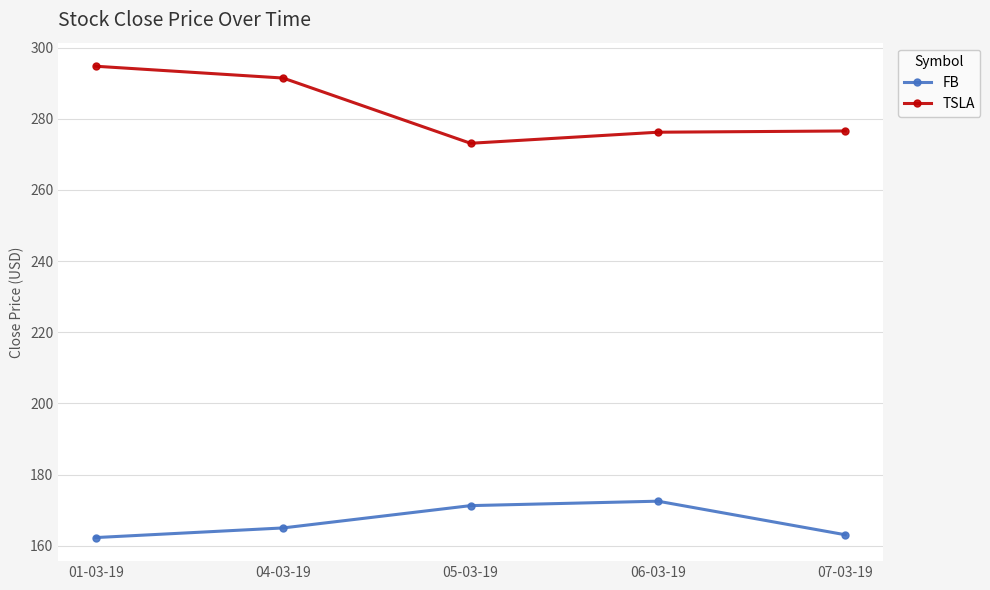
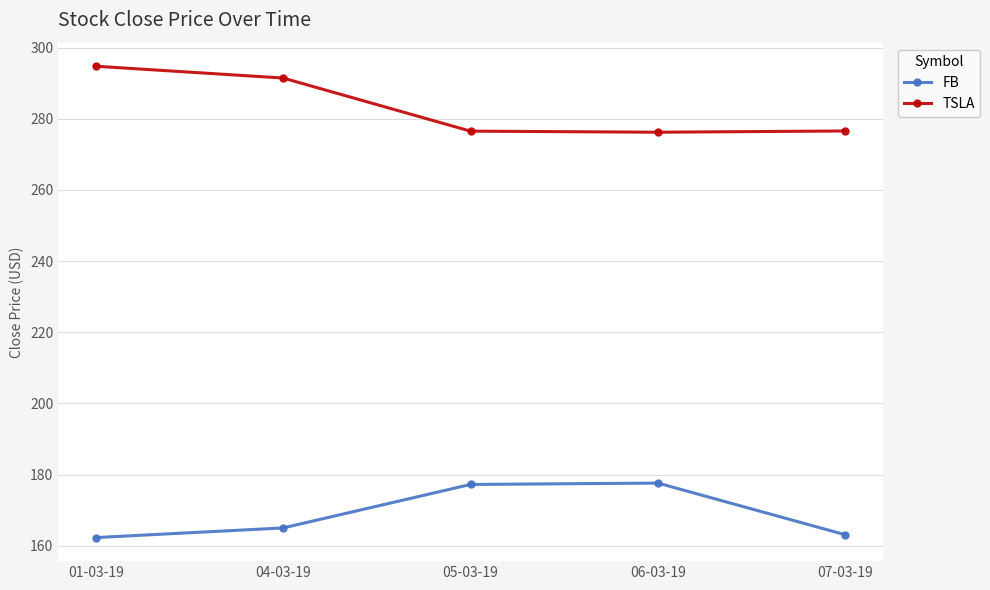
  {
    "FB": {
      "01-03-19": 162,
      "04-03-19": 165,
-     "05-03-19": 171,
-     "06-03-19": 173,
+     "05-03-19": 177,
+     "06-03-19": 178,
      "07-03-19": 163
    },
    "TSLA": {
      "01-03-19": 295,
      "04-03-19": 291,
-     "05-03-19": 273,
+     "05-03-19": 277,
      "06-03-19": 276,
      "07-03-19": 277
    }
  }
